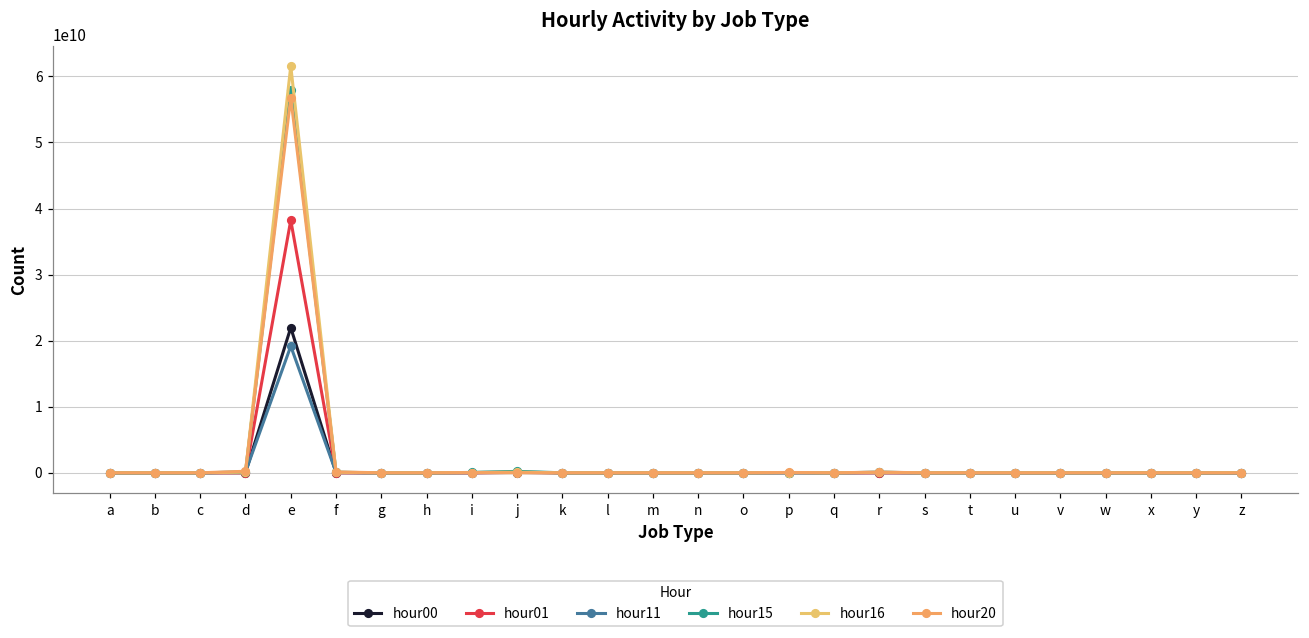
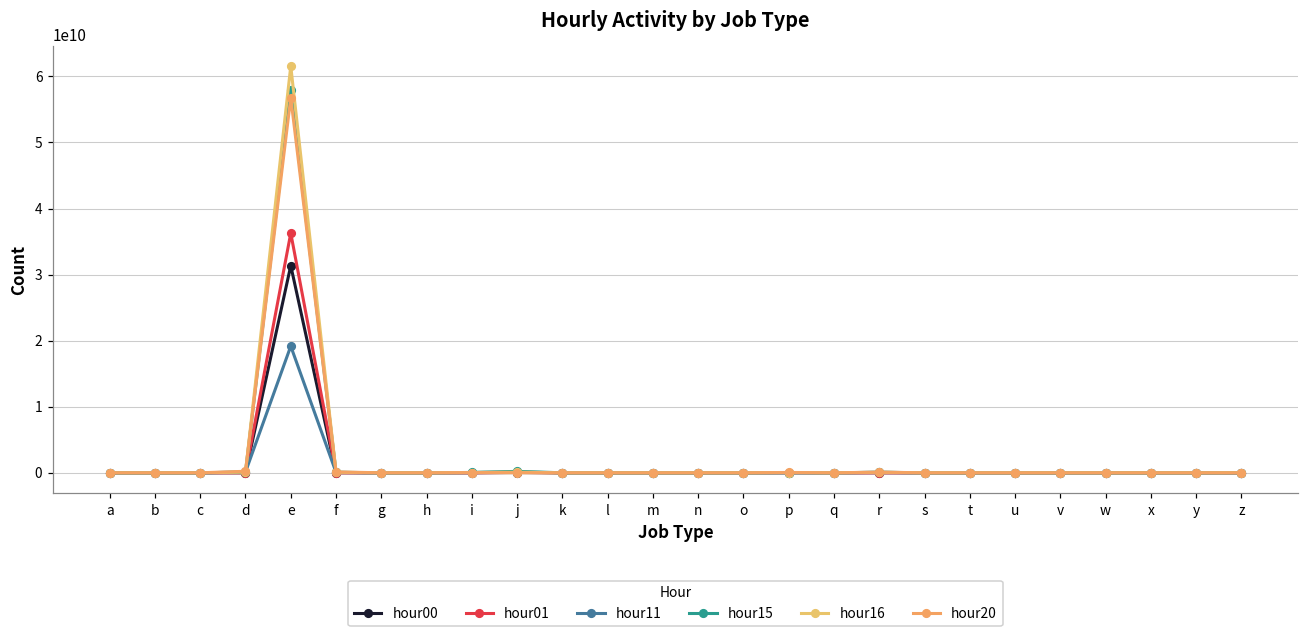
  {
    "hour00": {
-     "e": 22000000000
+     "e": 31000000000
    },
    "hour01": {
-     "e": 38000000000
+     "e": 36000000000
    }
  }
